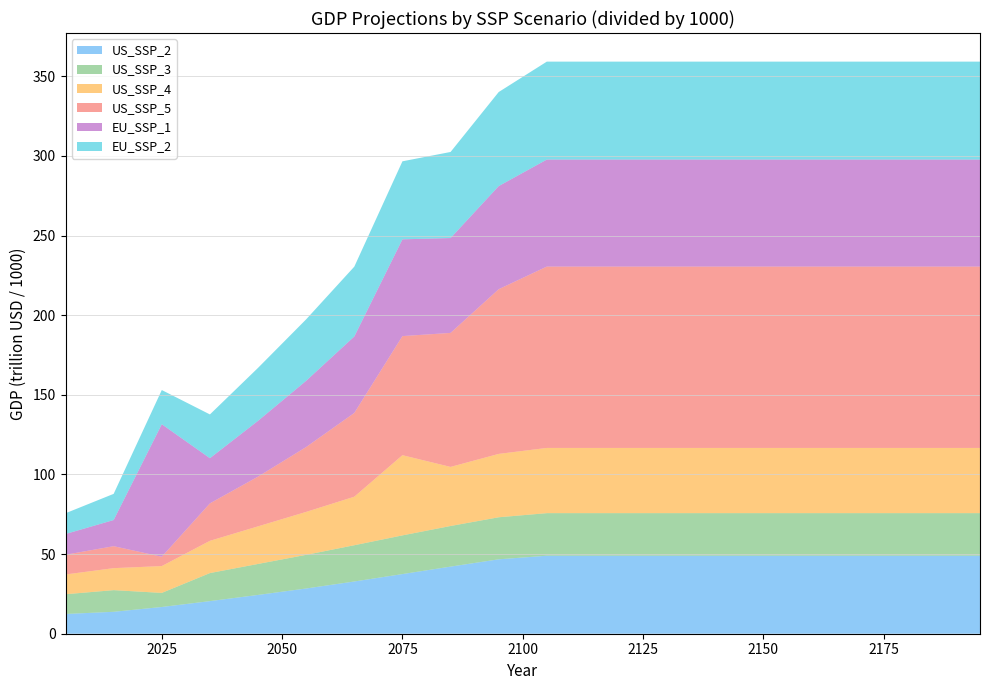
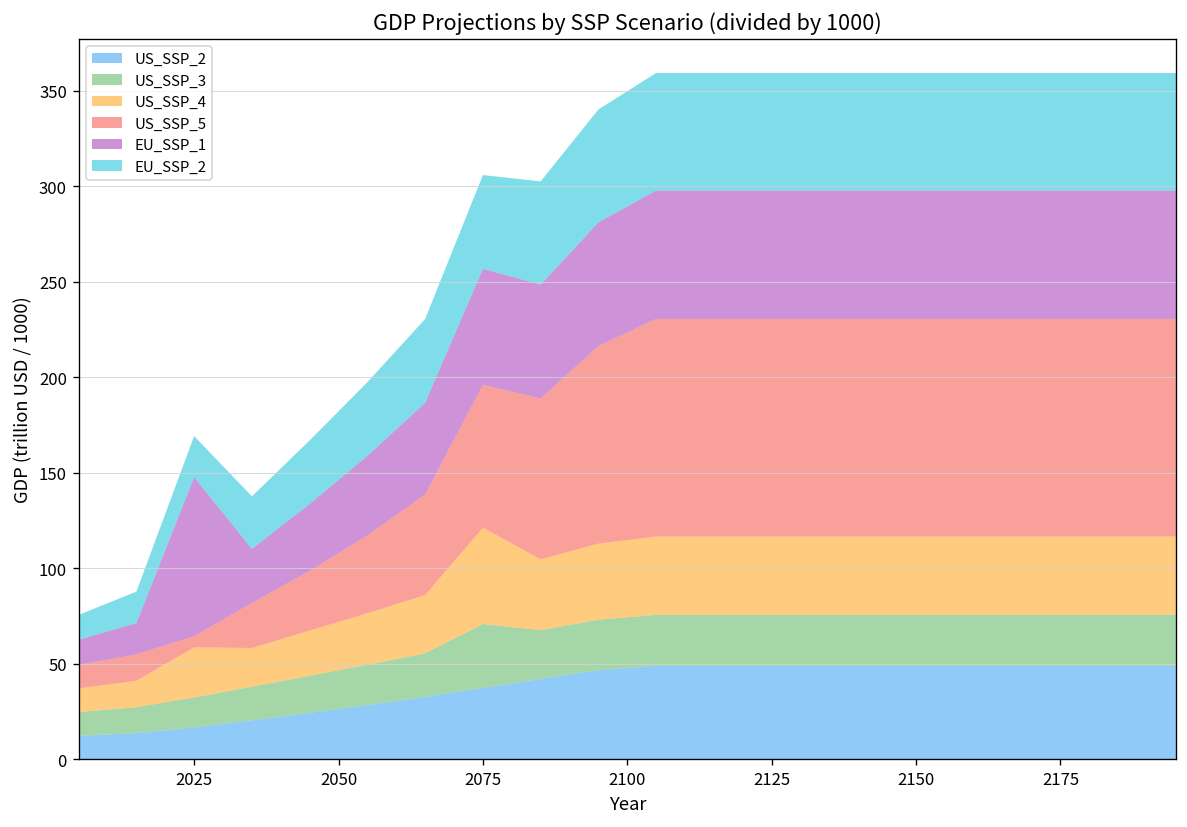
  {
    "US_SSP_3": {
-     "2025": 9,
-     "2075": 24,
+     "2025": 16,
+     "2075": 33,
      "2125": 27,
      "2175": 27
    },
    "US_SSP_4": {
-     "2025": 17,
+     "2025": 26,
      "2075": 50,
      "2125": 41,
      "2175": 41
    },
    "US_SSP_5": {
      "2025": 6,
      "2075": 75,
      "2125": 114,
      "2175": 114
    },
    "EU_SSP_1": {
      "2025": 83,
      "2075": 61,
      "2125": 67,
      "2175": 67
    }
  }
